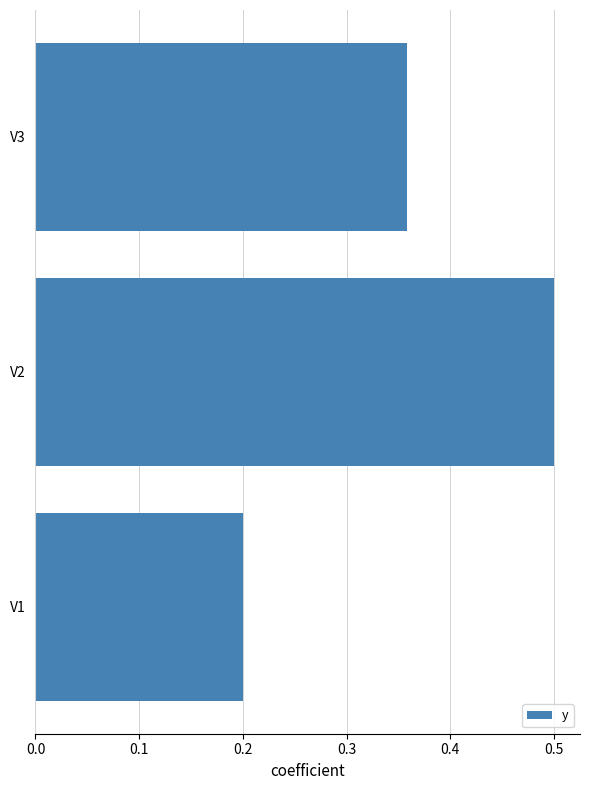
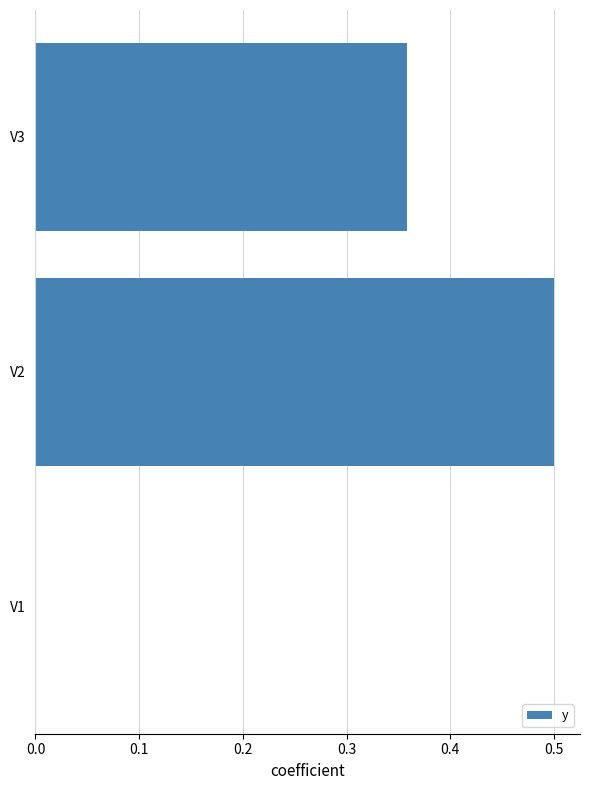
  {
    "V3": 0.358,
    "V2": 0.5,
-   "V1": 0.2
+   "V1": 0.0
  }
